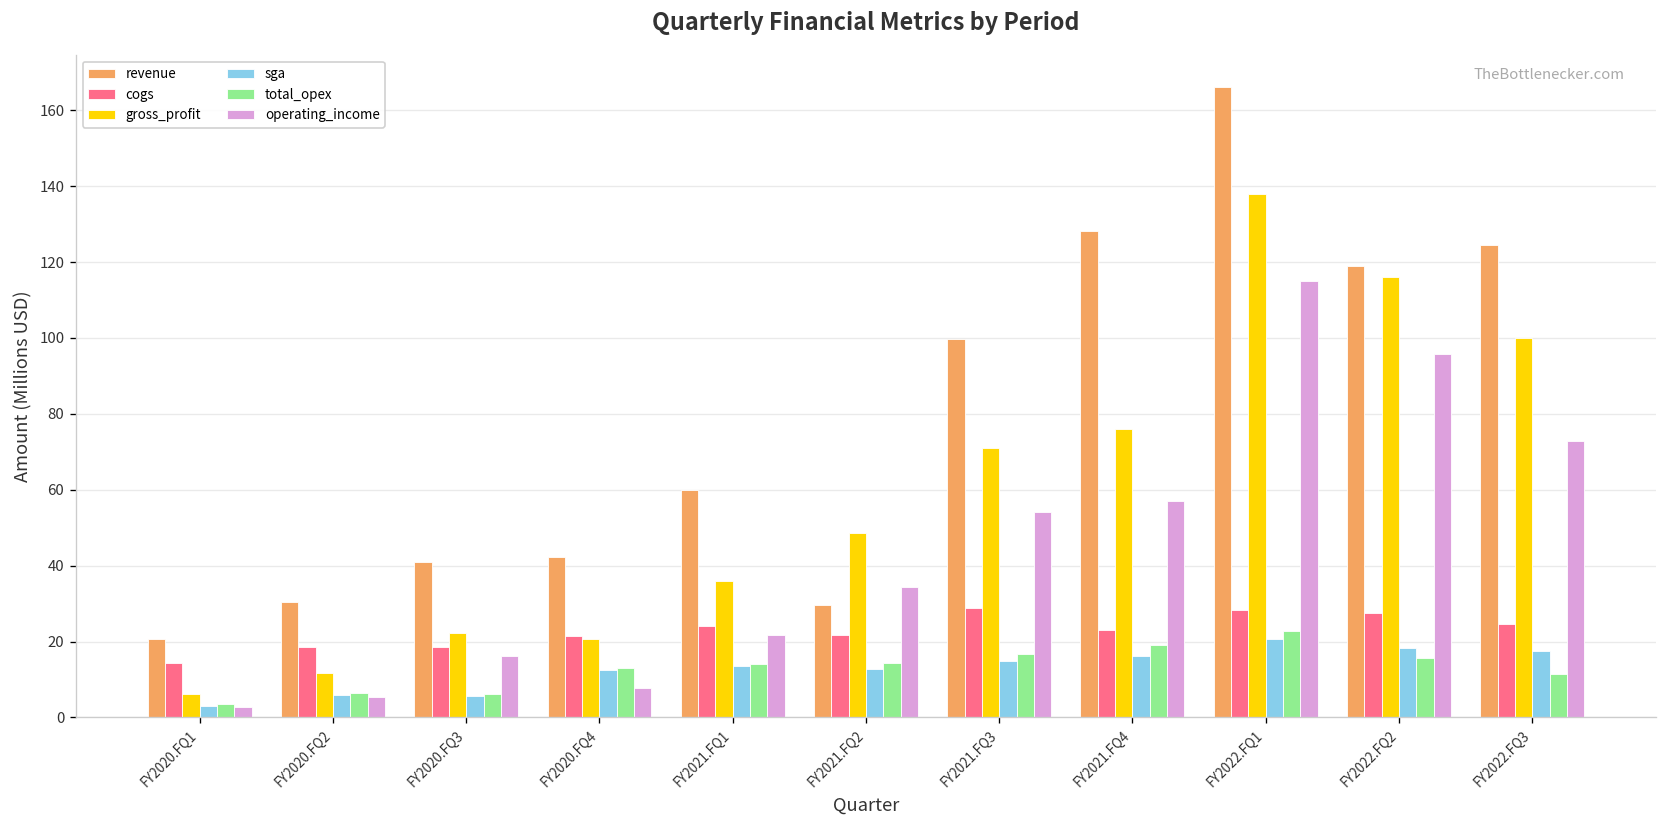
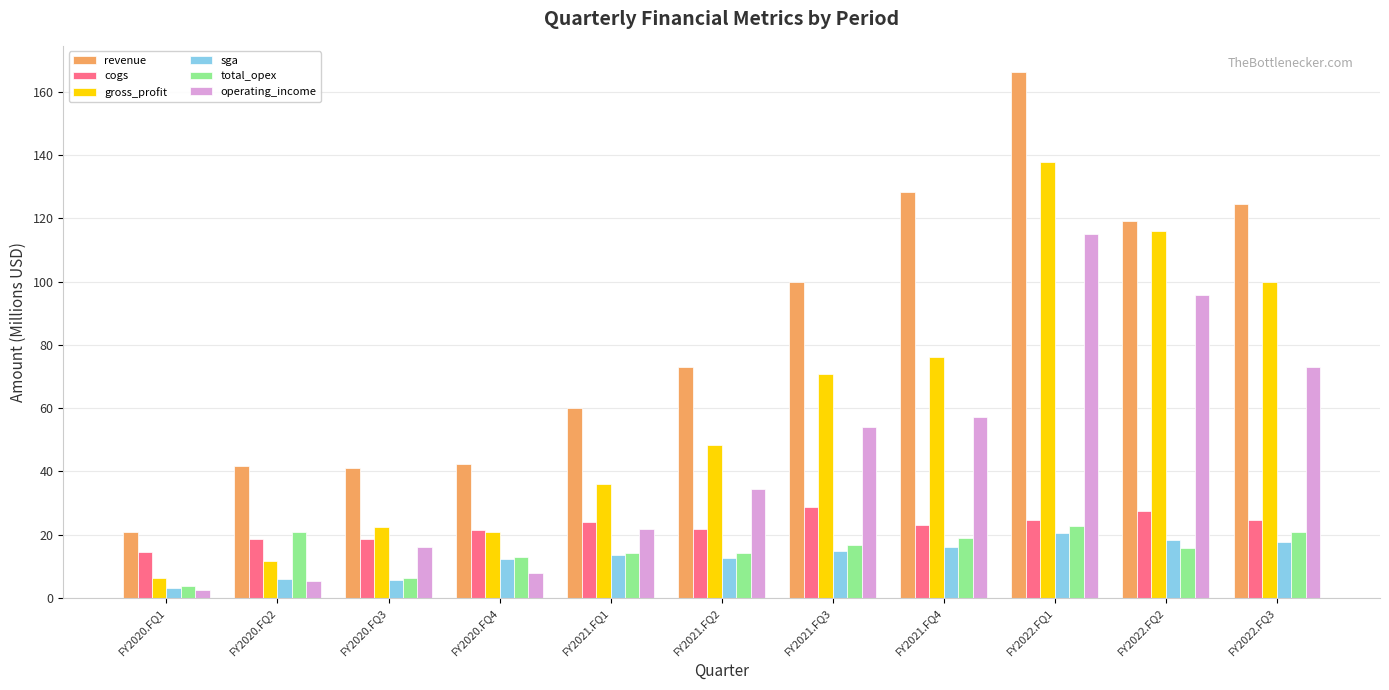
  {
    "revenue": {
      "FY2020.FQ1": 21,
-     "FY2020.FQ2": 30,
+     "FY2020.FQ2": 42,
      "FY2020.FQ3": 41,
      "FY2020.FQ4": 42,
      "FY2021.FQ1": 60,
-     "FY2021.FQ2": 30,
+     "FY2021.FQ2": 73,
      "FY2021.FQ3": 100,
      "FY2021.FQ4": 128,
      "FY2022.FQ1": 166,
      "FY2022.FQ2": 119,
      "FY2022.FQ3": 124
    },
    "cogs": {
      "FY2020.FQ1": 14,
      "FY2020.FQ2": 19,
      "FY2020.FQ3": 19,
      "FY2020.FQ4": 21,
      "FY2021.FQ1": 24,
      "FY2021.FQ2": 22,
      "FY2021.FQ3": 29,
      "FY2021.FQ4": 23,
-     "FY2022.FQ1": 28,
+     "FY2022.FQ1": 25,
      "FY2022.FQ2": 27,
      "FY2022.FQ3": 25
    },
    "gross_profit": {
      "FY2020.FQ1": 6,
      "FY2020.FQ2": 12,
      "FY2020.FQ3": 22,
      "FY2020.FQ4": 21,
      "FY2021.FQ1": 36,
      "FY2021.FQ2": 48,
      "FY2021.FQ3": 71,
      "FY2021.FQ4": 76,
      "FY2022.FQ1": 138,
      "FY2022.FQ2": 116,
      "FY2022.FQ3": 100
    },
    "sga": {
      "FY2020.FQ1": 3,
      "FY2020.FQ2": 6,
      "FY2020.FQ3": 6,
      "FY2020.FQ4": 12,
      "FY2021.FQ1": 13,
      "FY2021.FQ2": 13,
      "FY2021.FQ3": 15,
      "FY2021.FQ4": 16,
      "FY2022.FQ1": 21,
      "FY2022.FQ2": 18,
      "FY2022.FQ3": 18
    },
    "total_opex": {
      "FY2020.FQ1": 4,
-     "FY2020.FQ2": 6,
+     "FY2020.FQ2": 21,
      "FY2020.FQ3": 6,
      "FY2020.FQ4": 13,
      "FY2021.FQ1": 14,
      "FY2021.FQ2": 14,
      "FY2021.FQ3": 17,
      "FY2021.FQ4": 19,
      "FY2022.FQ1": 23,
      "FY2022.FQ2": 16,
-     "FY2022.FQ3": 12
+     "FY2022.FQ3": 21
    },
    "operating_income": {
      "FY2020.FQ1": 3,
      "FY2020.FQ2": 5,
      "FY2020.FQ3": 16,
      "FY2020.FQ4": 8,
      "FY2021.FQ1": 22,
      "FY2021.FQ2": 34,
      "FY2021.FQ3": 54,
      "FY2021.FQ4": 57,
      "FY2022.FQ1": 115,
      "FY2022.FQ2": 96,
      "FY2022.FQ3": 73
    }
  }
